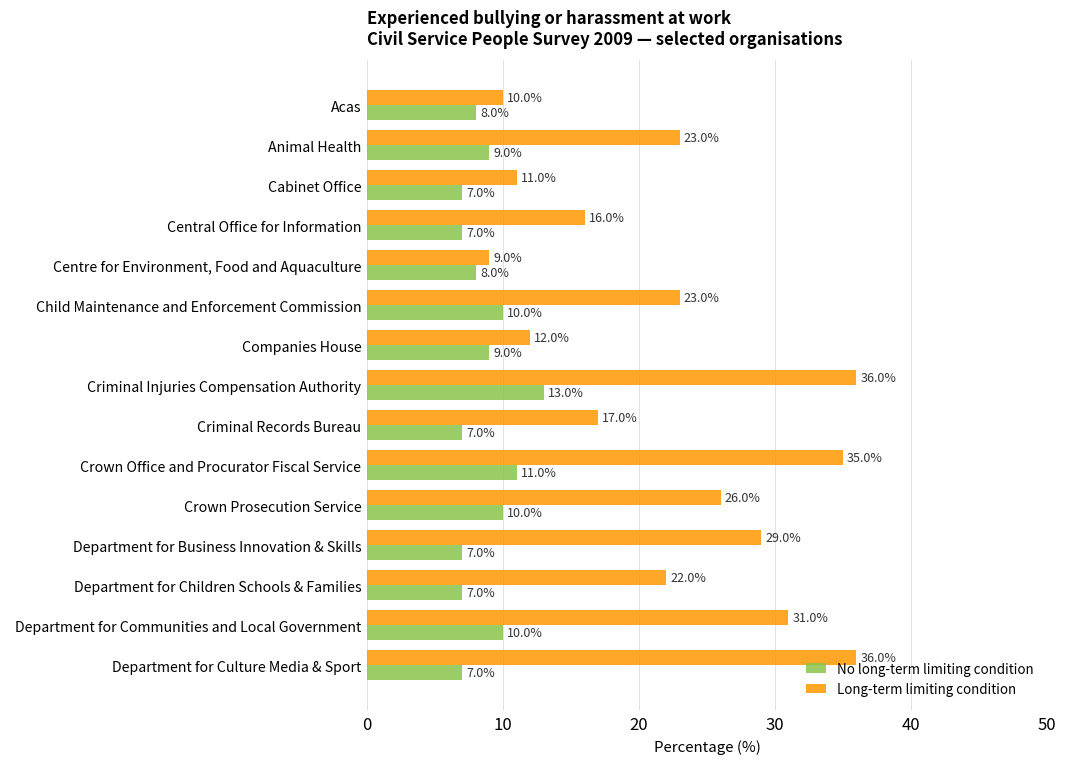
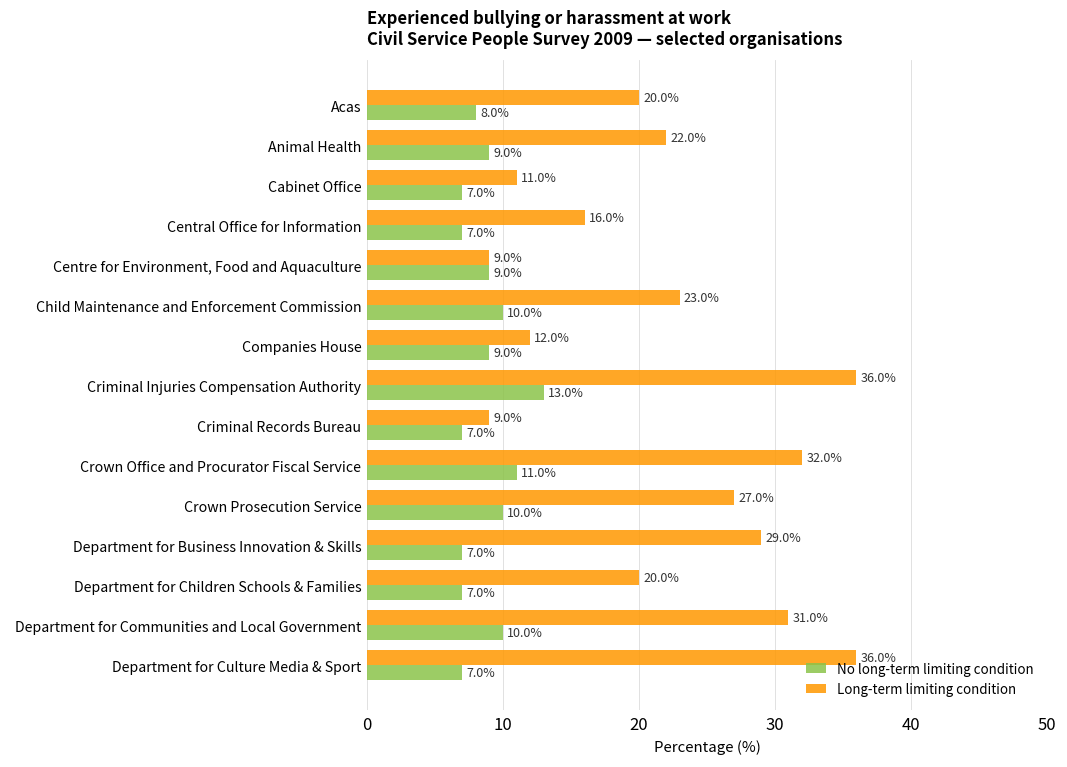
  {
    "No long-term limiting condition": {
      "Acas": "8.0%",
      "Animal Health": "9.0%",
      "Cabinet Office": "7.0%",
      "Central Office for Information": "7.0%",
-     "Centre for Environment, Food and Aquaculture": "8.0%",
+     "Centre for Environment, Food and Aquaculture": "9.0%",
      "Child Maintenance and Enforcement Commission": "10.0%",
      "Companies House": "9.0%",
      "Criminal Injuries Compensation Authority": "13.0%",
      "Criminal Records Bureau": "7.0%",
      "Crown Office and Procurator Fiscal Service": "11.0%",
      "Crown Prosecution Service": "10.0%",
      "Department for Business Innovation & Skills": "7.0%",
      "Department for Children Schools & Families": "7.0%",
      "Department for Communities and Local Government": "10.0%",
      "Department for Culture Media & Sport": "7.0%"
    },
    "Long-term limiting condition": {
-     "Acas": "10.0%",
-     "Animal Health": "23.0%",
+     "Acas": "20.0%",
+     "Animal Health": "22.0%",
      "Cabinet Office": "11.0%",
      "Central Office for Information": "16.0%",
      "Centre for Environment, Food and Aquaculture": "9.0%",
      "Child Maintenance and Enforcement Commission": "23.0%",
      "Companies House": "12.0%",
      "Criminal Injuries Compensation Authority": "36.0%",
-     "Criminal Records Bureau": "17.0%",
-     "Crown Office and Procurator Fiscal Service": "35.0%",
-     "Crown Prosecution Service": "26.0%",
+     "Criminal Records Bureau": "9.0%",
+     "Crown Office and Procurator Fiscal Service": "32.0%",
+     "Crown Prosecution Service": "27.0%",
      "Department for Business Innovation & Skills": "29.0%",
-     "Department for Children Schools & Families": "22.0%",
+     "Department for Children Schools & Families": "20.0%",
      "Department for Communities and Local Government": "31.0%",
      "Department for Culture Media & Sport": "36.0%"
    }
  }
